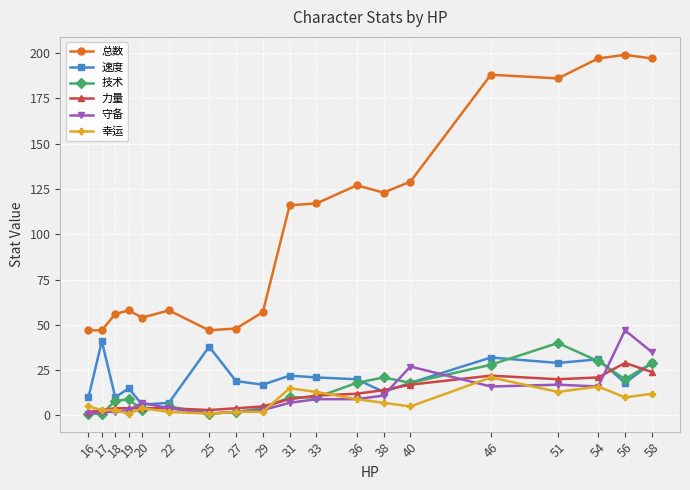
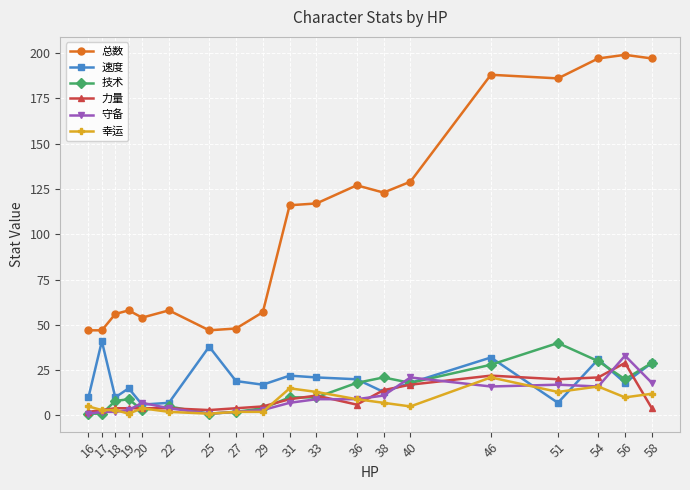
  {
    "速度": {
      "16": 10,
      "17": 41,
      "18": 10,
      "19": 15,
      "22": 7,
      "25": 38,
      "27": 19,
      "29": 17,
      "31": 22,
      "33": 21,
      "36": 20,
      "46": 32,
-     "51": 29,
+     "51": 7,
      "56": 18
    },
    "技术": {
      "18": 8,
      "19": 9,
      "36": 18,
      "38": 21,
      "46": 28,
      "51": 40,
      "56": 20
    },
    "力量": {
      "25": 3,
      "27": 4,
-     "36": 12,
+     "36": 6,
      "51": 20,
      "54": 21,
      "56": 29,
-     "58": 24
+     "58": 4
    },
    "守备": {
      "31": 7,
      "38": 11,
-     "40": 27,
+     "40": 21,
      "46": 16,
      "51": 17,
-     "56": 47,
-     "58": 35
+     "56": 33,
+     "58": 18
    }
  }
